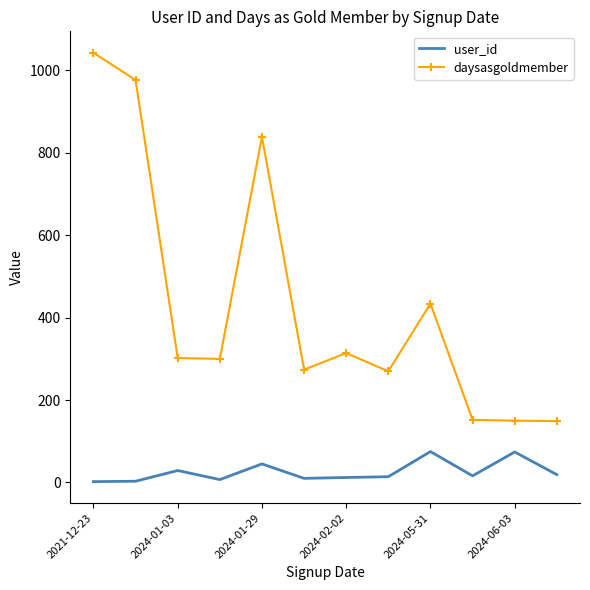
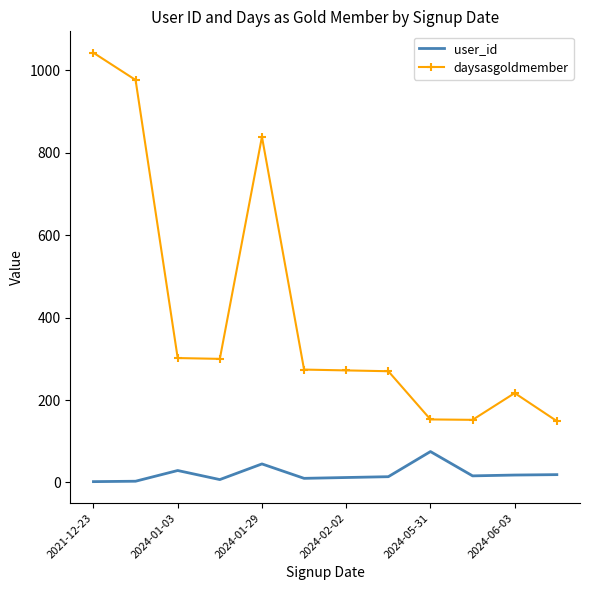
  {
    "user_id": {
      "2021-12-23": 0,
      "2024-01-03": 30,
      "2024-01-29": 50,
      "2024-02-02": 10,
      "2024-05-31": 80,
-     "2024-06-03": 70
+     "2024-06-03": 20
    },
    "daysasgoldmember": {
      "2021-12-23": 1040,
      "2024-01-03": 300,
      "2024-01-29": 840,
-     "2024-02-02": 310,
-     "2024-05-31": 430,
-     "2024-06-03": 150
+     "2024-02-02": 270,
+     "2024-05-31": 150,
+     "2024-06-03": 220
    }
  }
